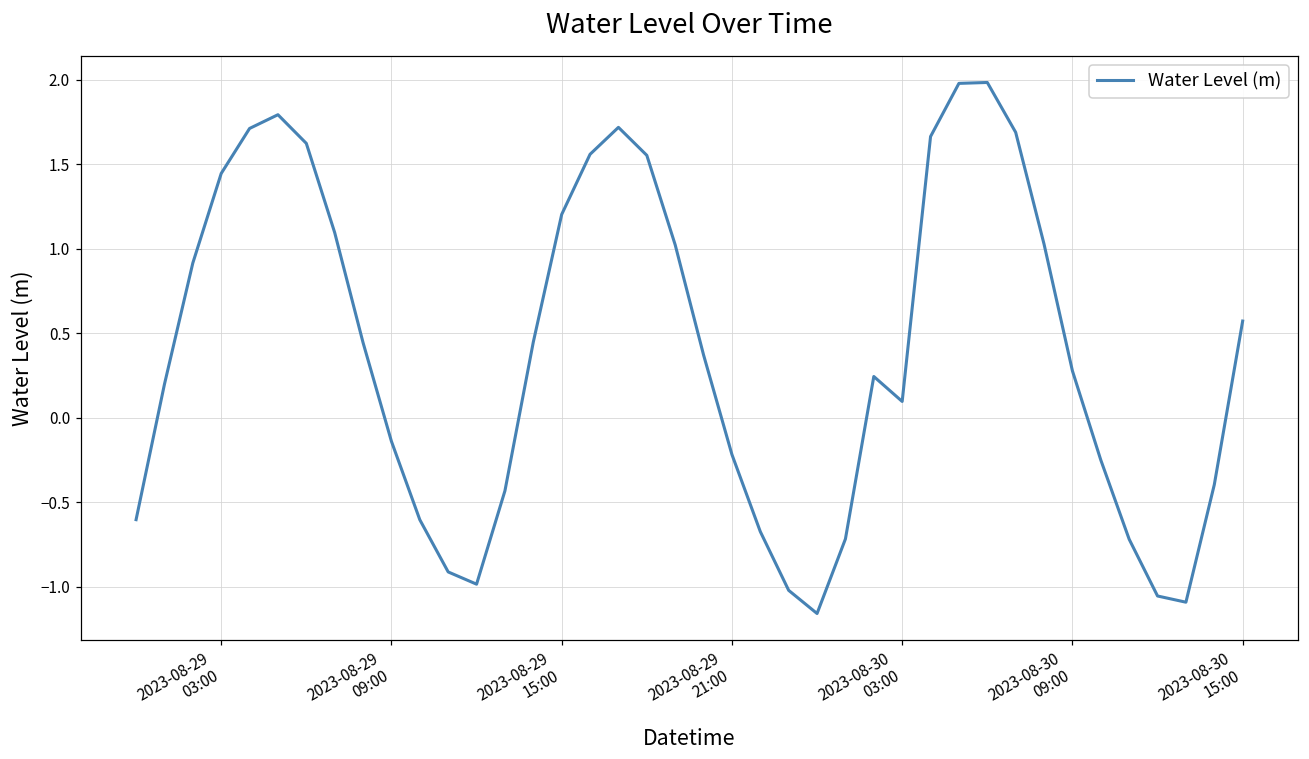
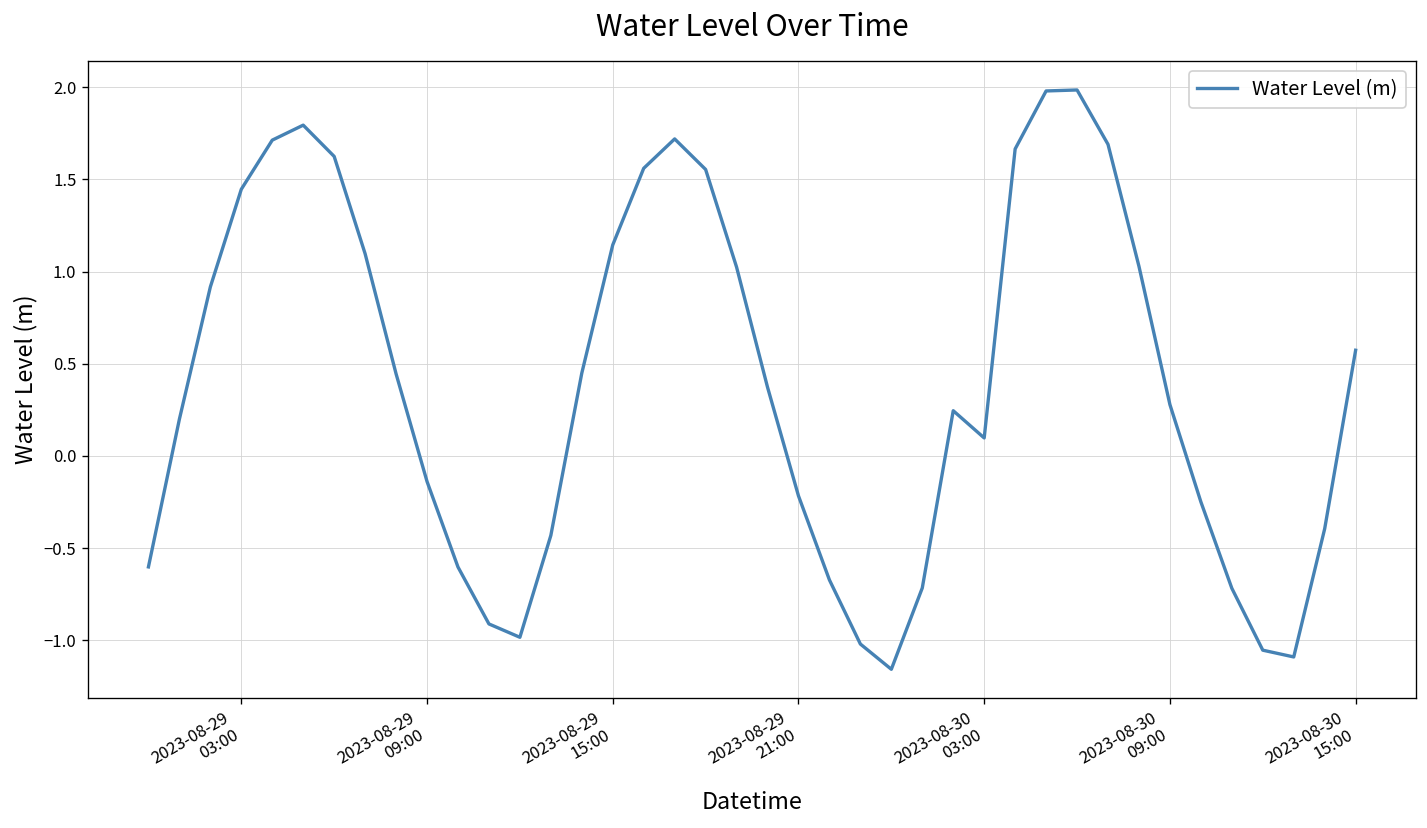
  {
    "2023-08-29 03:00": 1.45,
    "2023-08-29 09:00": -0.14,
-   "2023-08-29 15:00": 1.20,
+   "2023-08-29 15:00": 1.14,
    "2023-08-29 21:00": -0.22,
    "2023-08-30 03:00": 0.10,
    "2023-08-30 09:00": 0.28,
    "2023-08-30 15:00": 0.57
  }
